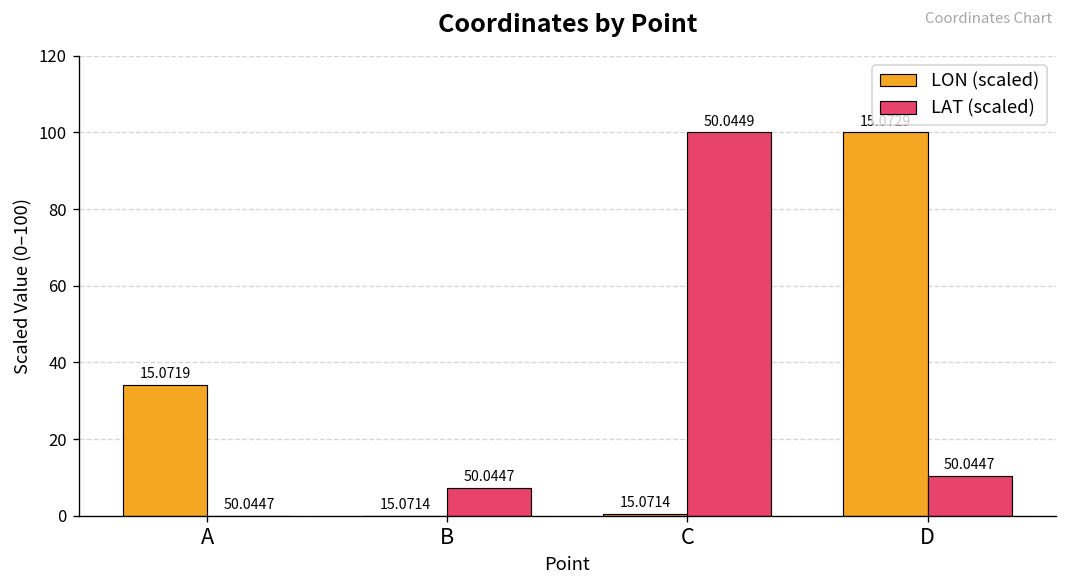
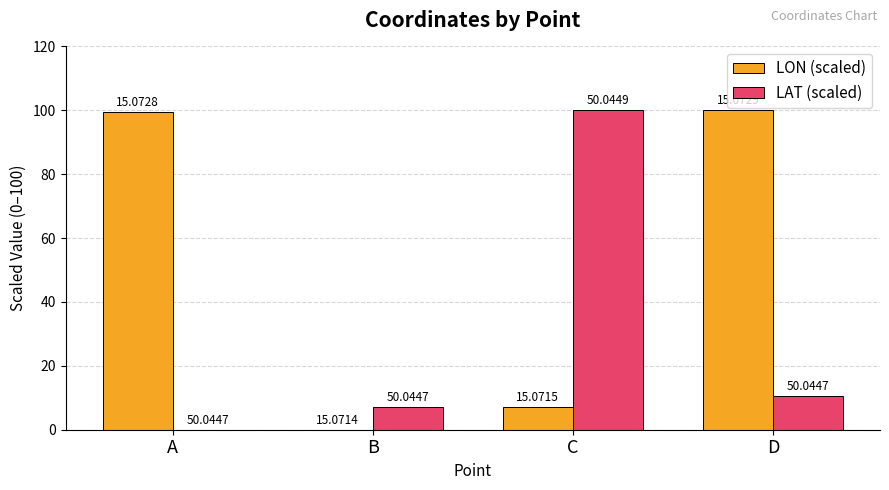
  {
    "LON (scaled)": {
-     "A": 15.0719,
-     "C": 15.0714
+     "A": 15.0728,
+     "C": 15.0715
    }
  }
